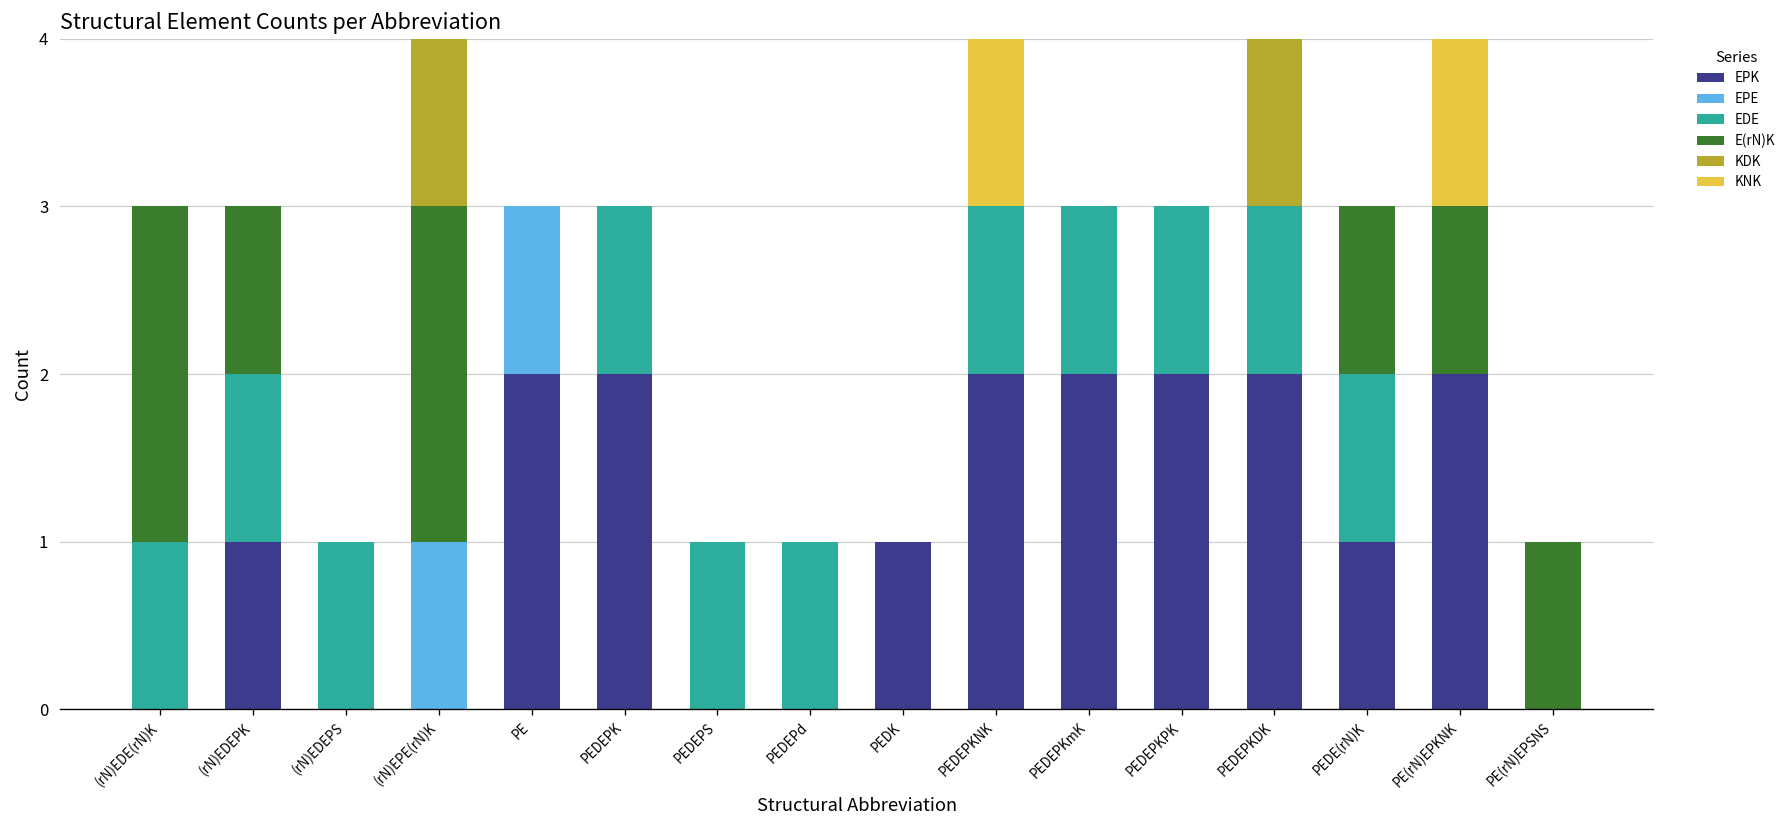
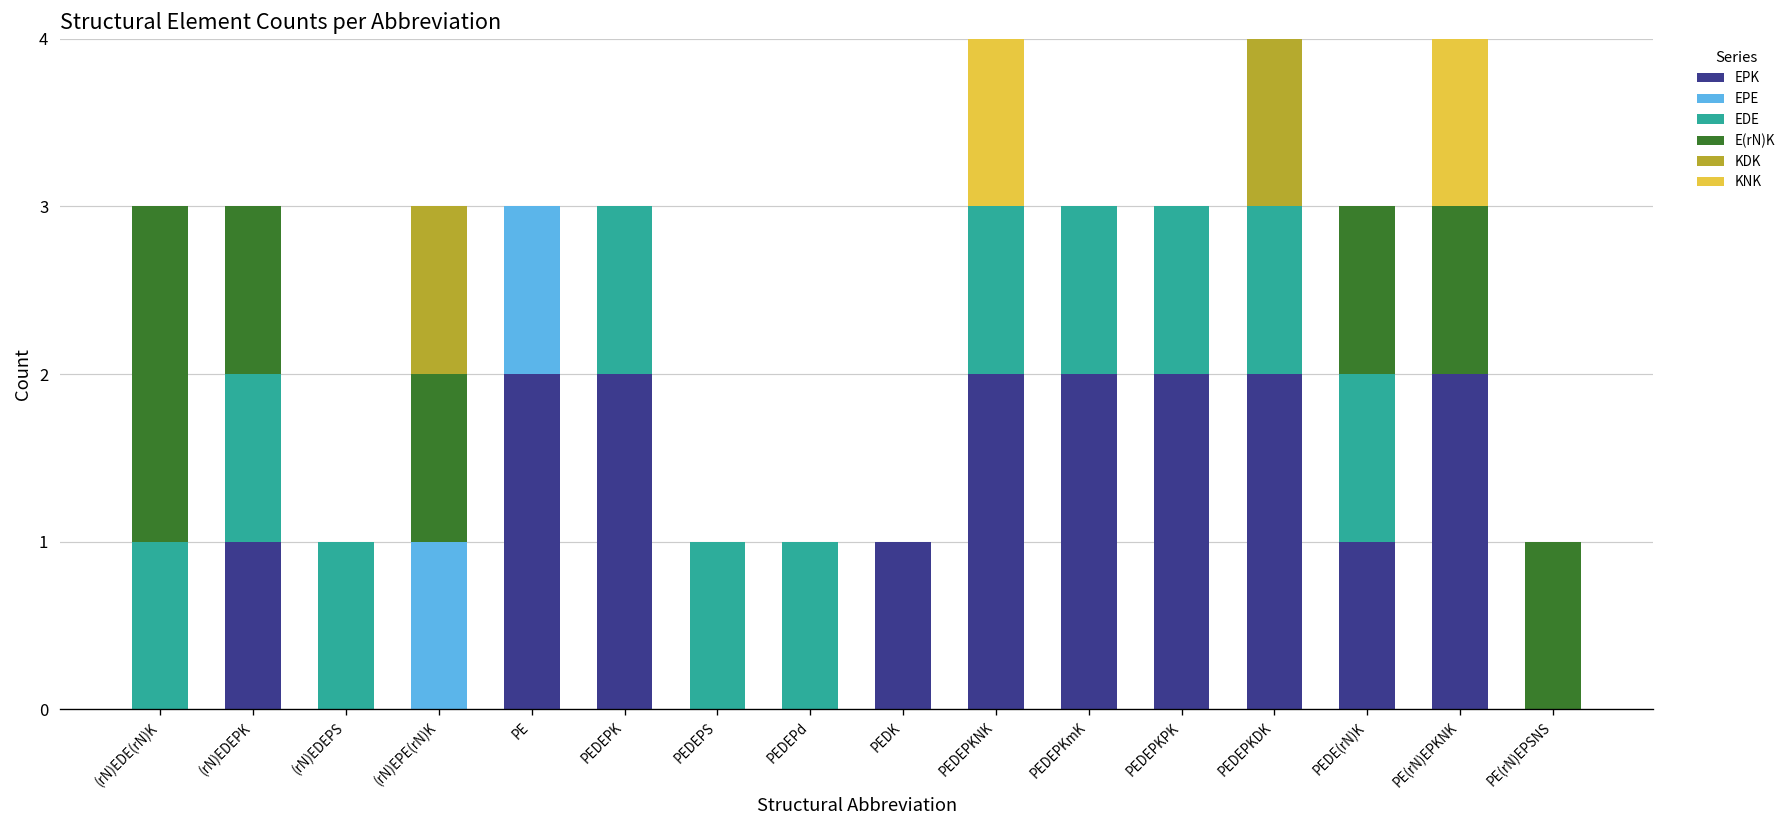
  {
    "EPK": {
      "(rN)EDE(rN)K": 0,
      "(rN)EDEPK": 1,
      "(rN)EDEPS": 0,
      "(rN)EPE(rN)K": 0,
      "PE": 2,
      "PEDEPK": 2,
      "PEDEPS": 0,
      "PEDEPd": 0,
      "PEDK": 1,
      "PEDEPKNK": 2,
      "PEDEPKmK": 2,
      "PEDEPKPK": 2,
      "PEDEPKDK": 2,
      "PEDE(rN)K": 1,
      "PE(rN)EPKNK": 2,
      "PE(rN)EPSNS": 0
    },
    "EPE": {
      "(rN)EDE(rN)K": 0,
      "(rN)EDEPK": 0,
      "(rN)EDEPS": 0,
      "(rN)EPE(rN)K": 1,
      "PE": 1,
      "PEDEPK": 0,
      "PEDEPS": 0,
      "PEDEPd": 0,
      "PEDK": 0,
      "PEDEPKNK": 0,
      "PEDEPKmK": 0,
      "PEDEPKPK": 0,
      "PEDEPKDK": 0,
      "PEDE(rN)K": 0,
      "PE(rN)EPKNK": 0,
      "PE(rN)EPSNS": 0
    },
    "EDE": {
      "(rN)EDE(rN)K": 1,
      "(rN)EDEPK": 1,
      "(rN)EDEPS": 1,
      "(rN)EPE(rN)K": 0,
      "PE": 0,
      "PEDEPK": 1,
      "PEDEPS": 1,
      "PEDEPd": 1,
      "PEDK": 0,
      "PEDEPKNK": 1,
      "PEDEPKmK": 1,
      "PEDEPKPK": 1,
      "PEDEPKDK": 1,
      "PEDE(rN)K": 1,
      "PE(rN)EPKNK": 0,
      "PE(rN)EPSNS": 0
    },
    "E(rN)K": {
      "(rN)EDE(rN)K": 2,
      "(rN)EDEPK": 1,
      "(rN)EDEPS": 0,
-     "(rN)EPE(rN)K": 2,
+     "(rN)EPE(rN)K": 1,
      "PE": 0,
      "PEDEPK": 0,
      "PEDEPS": 0,
      "PEDEPd": 0,
      "PEDK": 0,
      "PEDEPKNK": 0,
      "PEDEPKmK": 0,
      "PEDEPKPK": 0,
      "PEDEPKDK": 0,
      "PEDE(rN)K": 1,
      "PE(rN)EPKNK": 1,
      "PE(rN)EPSNS": 1
    },
    "KDK": {
      "(rN)EDE(rN)K": 0,
      "(rN)EDEPK": 0,
      "(rN)EDEPS": 0,
      "(rN)EPE(rN)K": 1,
      "PE": 0,
      "PEDEPK": 0,
      "PEDEPS": 0,
      "PEDEPd": 0,
      "PEDK": 0,
      "PEDEPKNK": 0,
      "PEDEPKmK": 0,
      "PEDEPKPK": 0,
      "PEDEPKDK": 1,
      "PEDE(rN)K": 0,
      "PE(rN)EPKNK": 0,
      "PE(rN)EPSNS": 0
    },
    "KNK": {
      "(rN)EDE(rN)K": 0,
      "(rN)EDEPK": 0,
      "(rN)EDEPS": 0,
      "(rN)EPE(rN)K": 0,
      "PE": 0,
      "PEDEPK": 0,
      "PEDEPS": 0,
      "PEDEPd": 0,
      "PEDK": 0,
      "PEDEPKNK": 1,
      "PEDEPKmK": 0,
      "PEDEPKPK": 0,
      "PEDEPKDK": 0,
      "PEDE(rN)K": 0,
      "PE(rN)EPKNK": 1,
      "PE(rN)EPSNS": 0
    }
  }
